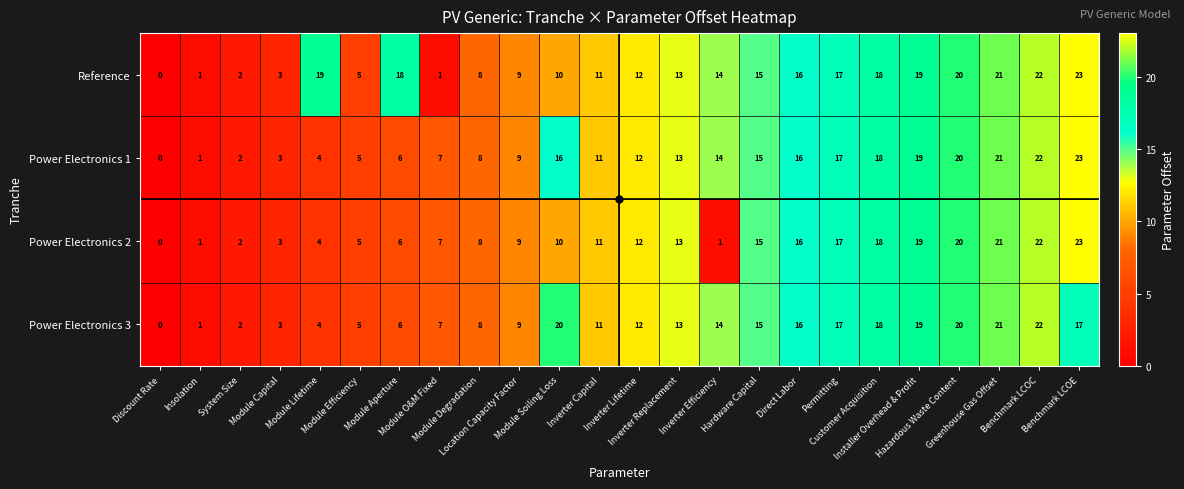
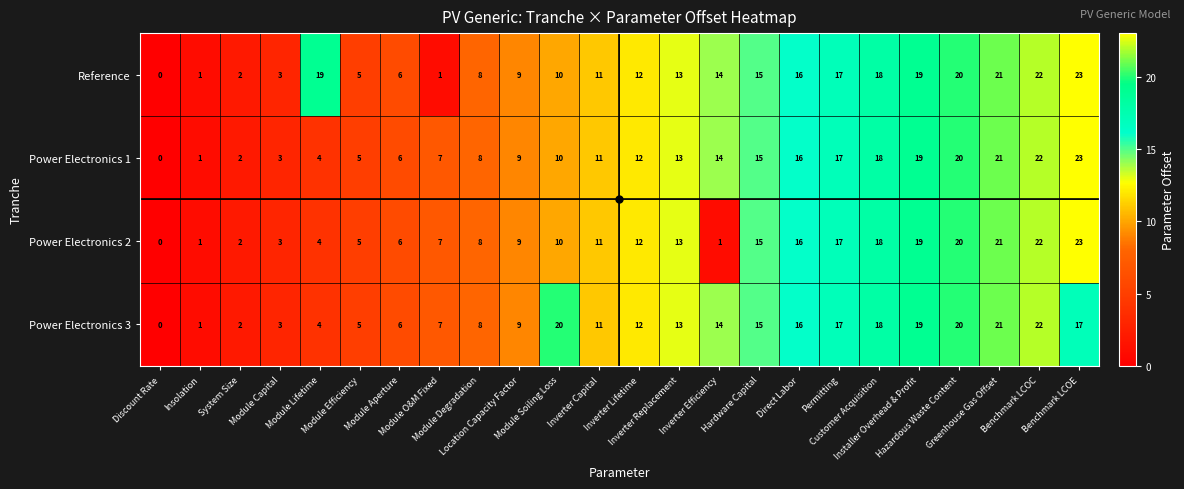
  {
    "Reference": {
      "Discount Rate": 0,
      "Insolation": 1,
      "System Size": 2,
      "Module Capital": 3,
      "Module Lifetime": 19,
      "Module Efficiency": 5,
-     "Module Aperture": 18,
+     "Module Aperture": 6,
      "Module O&M Fixed": 1,
      "Module Degradation": 8,
      "Location Capacity Factor": 9,
      "Module Soiling Loss": 10,
      "Inverter Capital": 11,
      "Inverter Lifetime": 12,
      "Inverter Replacement": 13,
      "Inverter Efficiency": 14,
      "Hardware Capital": 15,
      "Direct Labor": 16,
      "Permitting": 17,
      "Customer Acquisition": 18,
      "Installer Overhead & Profit": 19,
      "Hazardous Waste Content": 20,
      "Greenhouse Gas Offset": 21,
      "Benchmark LCOC": 22,
      "Benchmark LCOE": 23
    },
    "Power Electronics 1": {
      "Discount Rate": 0,
      "Insolation": 1,
      "System Size": 2,
      "Module Capital": 3,
      "Module Lifetime": 4,
      "Module Efficiency": 5,
      "Module Aperture": 6,
      "Module O&M Fixed": 7,
      "Module Degradation": 8,
      "Location Capacity Factor": 9,
-     "Module Soiling Loss": 16,
+     "Module Soiling Loss": 10,
      "Inverter Capital": 11,
      "Inverter Lifetime": 12,
      "Inverter Replacement": 13,
      "Inverter Efficiency": 14,
      "Hardware Capital": 15,
      "Direct Labor": 16,
      "Permitting": 17,
      "Customer Acquisition": 18,
      "Installer Overhead & Profit": 19,
      "Hazardous Waste Content": 20,
      "Greenhouse Gas Offset": 21,
      "Benchmark LCOC": 22,
      "Benchmark LCOE": 23
    },
    "Power Electronics 2": {
      "Discount Rate": 0,
      "Insolation": 1,
      "System Size": 2,
      "Module Capital": 3,
      "Module Lifetime": 4,
      "Module Efficiency": 5,
      "Module Aperture": 6,
      "Module O&M Fixed": 7,
      "Module Degradation": 8,
      "Location Capacity Factor": 9,
      "Module Soiling Loss": 10,
      "Inverter Capital": 11,
      "Inverter Lifetime": 12,
      "Inverter Replacement": 13,
      "Inverter Efficiency": 1,
      "Hardware Capital": 15,
      "Direct Labor": 16,
      "Permitting": 17,
      "Customer Acquisition": 18,
      "Installer Overhead & Profit": 19,
      "Hazardous Waste Content": 20,
      "Greenhouse Gas Offset": 21,
      "Benchmark LCOC": 22,
      "Benchmark LCOE": 23
    },
    "Power Electronics 3": {
      "Discount Rate": 0,
      "Insolation": 1,
      "System Size": 2,
      "Module Capital": 3,
      "Module Lifetime": 4,
      "Module Efficiency": 5,
      "Module Aperture": 6,
      "Module O&M Fixed": 7,
      "Module Degradation": 8,
      "Location Capacity Factor": 9,
      "Module Soiling Loss": 20,
      "Inverter Capital": 11,
      "Inverter Lifetime": 12,
      "Inverter Replacement": 13,
      "Inverter Efficiency": 14,
      "Hardware Capital": 15,
      "Direct Labor": 16,
      "Permitting": 17,
      "Customer Acquisition": 18,
      "Installer Overhead & Profit": 19,
      "Hazardous Waste Content": 20,
      "Greenhouse Gas Offset": 21,
      "Benchmark LCOC": 22,
      "Benchmark LCOE": 17
    }
  }
